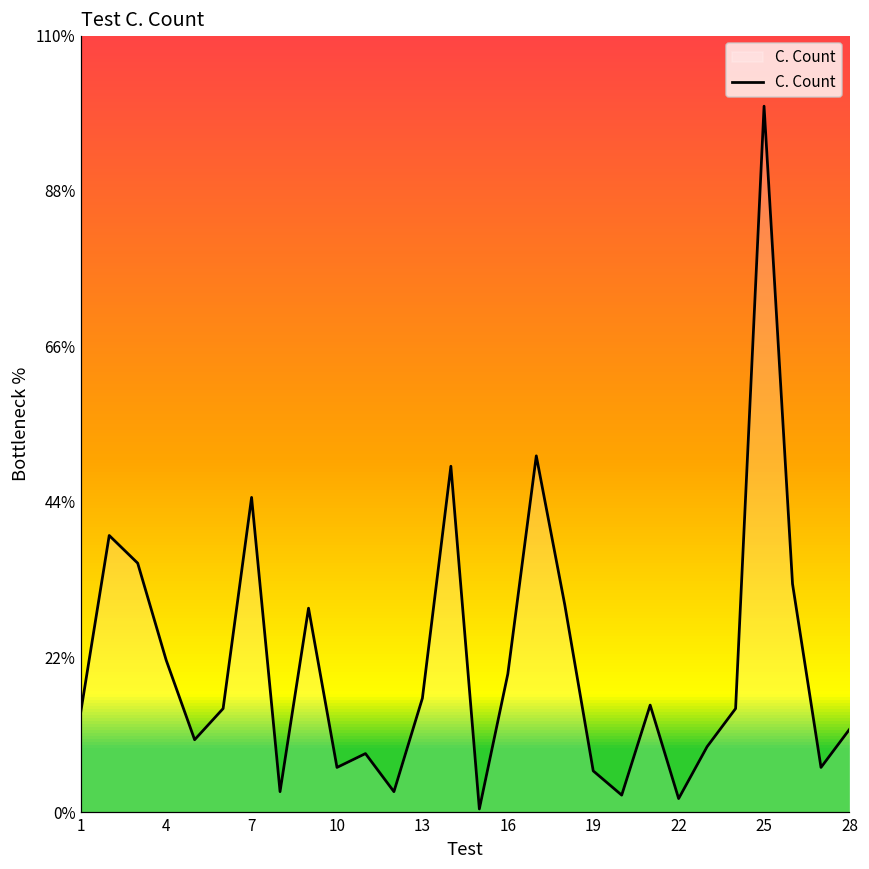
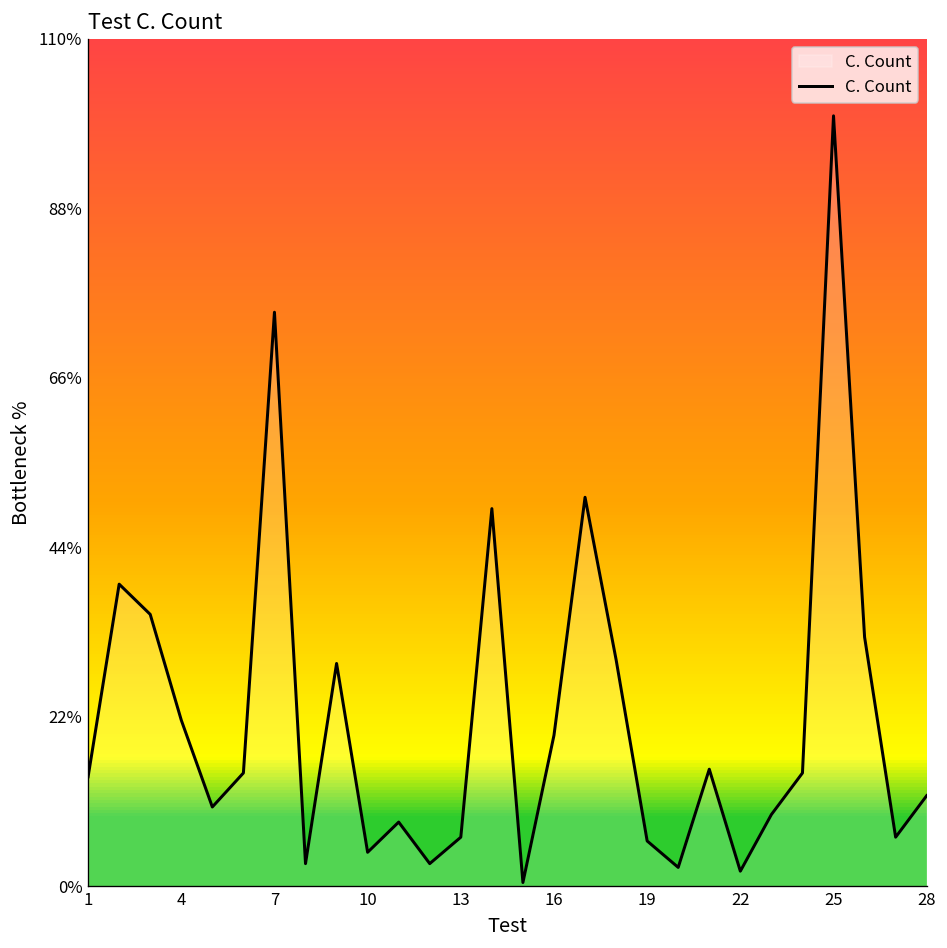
  {
    "1": "14%",
    "4": "22%",
-   "7": "45%",
-   "10": "6%",
-   "13": "16%",
+   "7": "75%",
+   "10": "4%",
+   "13": "6%",
    "16": "20%",
    "19": "6%",
    "22": "2%",
    "25": "100%",
    "28": "12%"
  }
